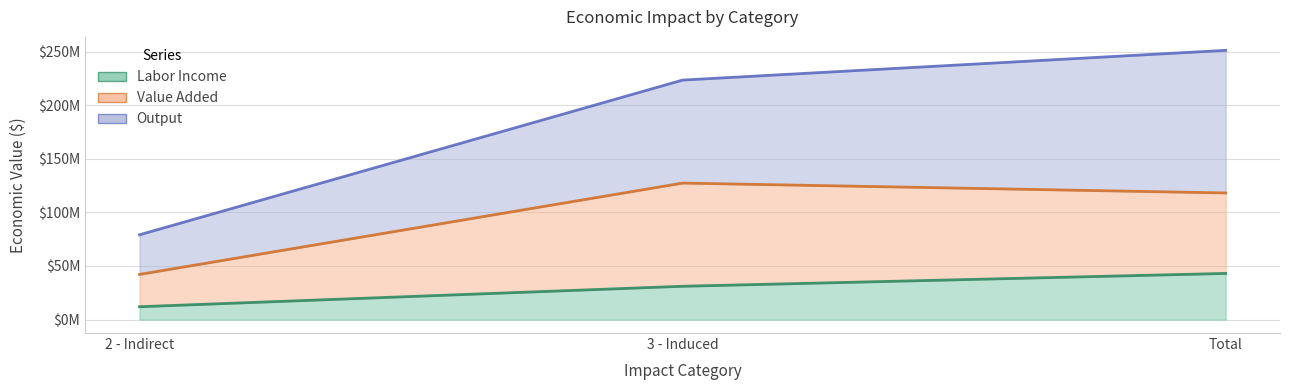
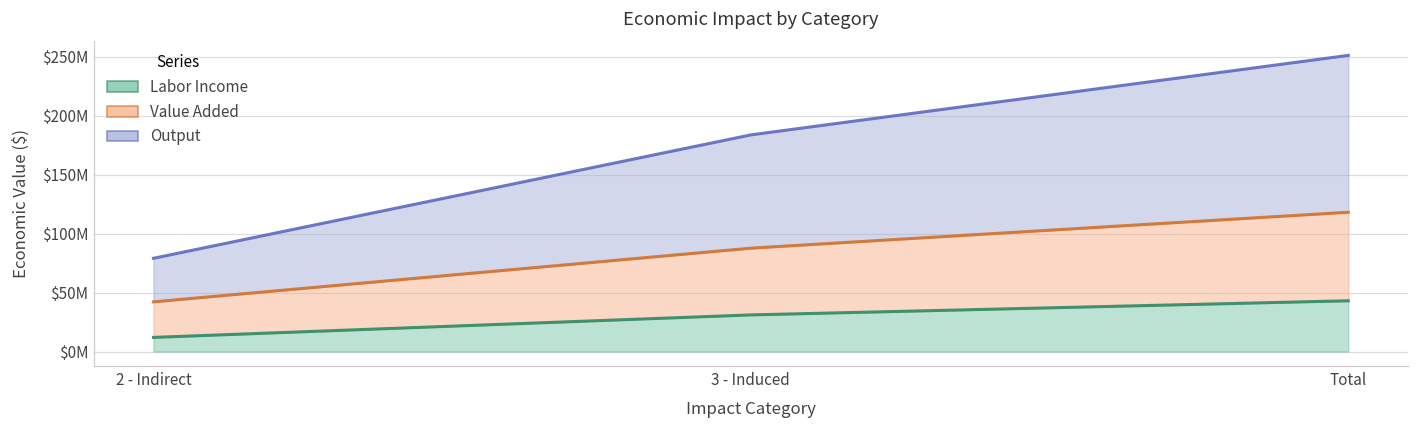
  {
    "Value Added": {
      "2 - Indirect": "$30000000",
-     "3 - Induced": "$96000000",
+     "3 - Induced": "$57000000",
      "Total": "$75000000"
    }
  }
